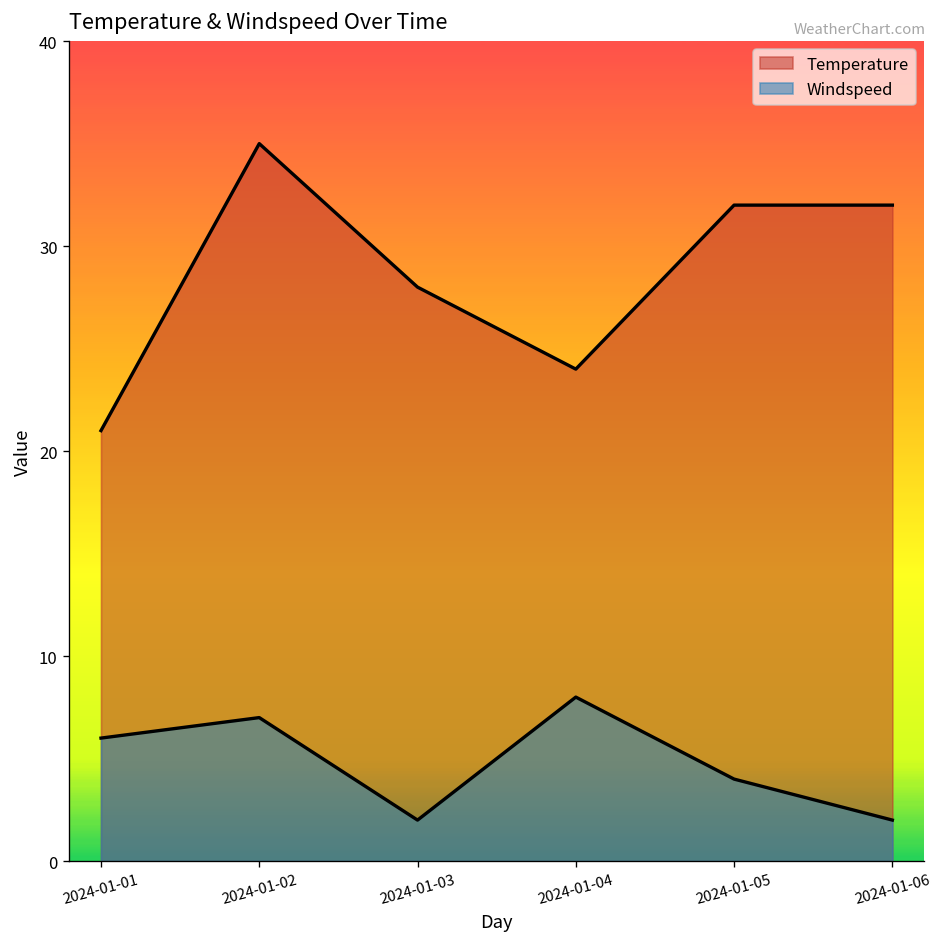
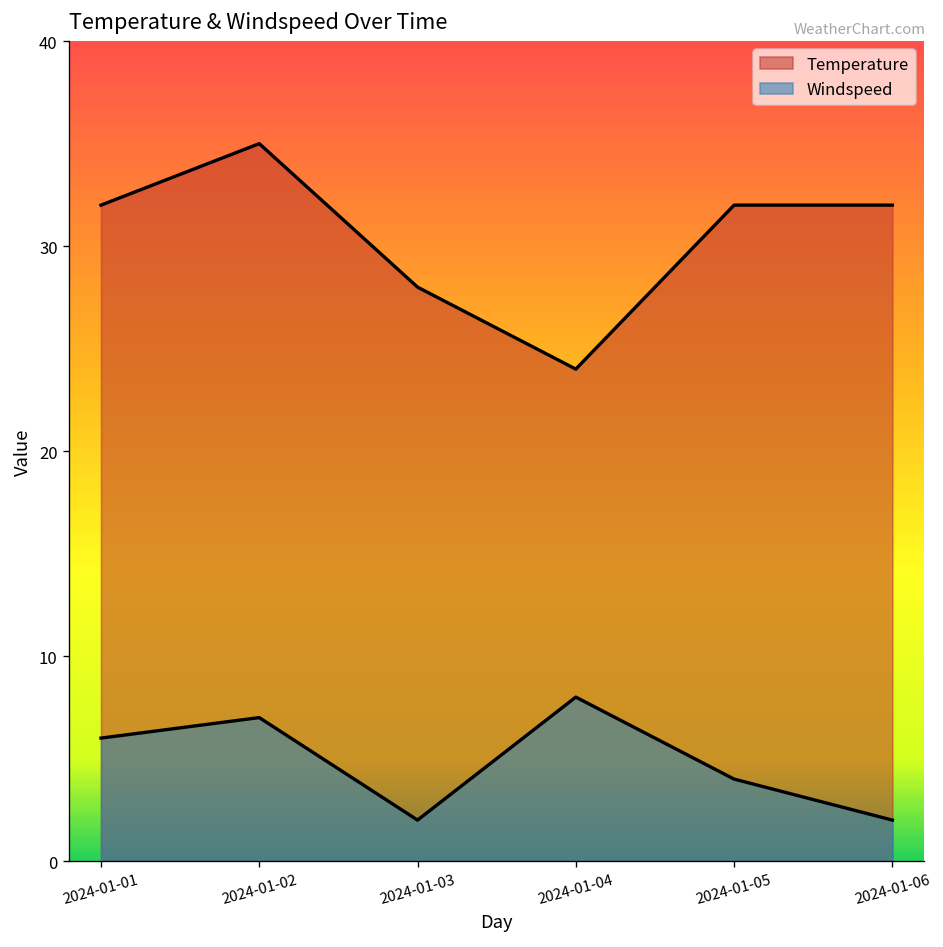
  {
    "Temperature": {
-     "2024-01-01": 21,
+     "2024-01-01": 32,
      "2024-01-02": 35,
      "2024-01-03": 28,
      "2024-01-04": 24,
      "2024-01-05": 32,
      "2024-01-06": 32
    },
    "Windspeed": {
      "2024-01-01": 6,
      "2024-01-02": 7,
      "2024-01-03": 2,
      "2024-01-04": 8,
      "2024-01-05": 4,
      "2024-01-06": 2
    }
  }
